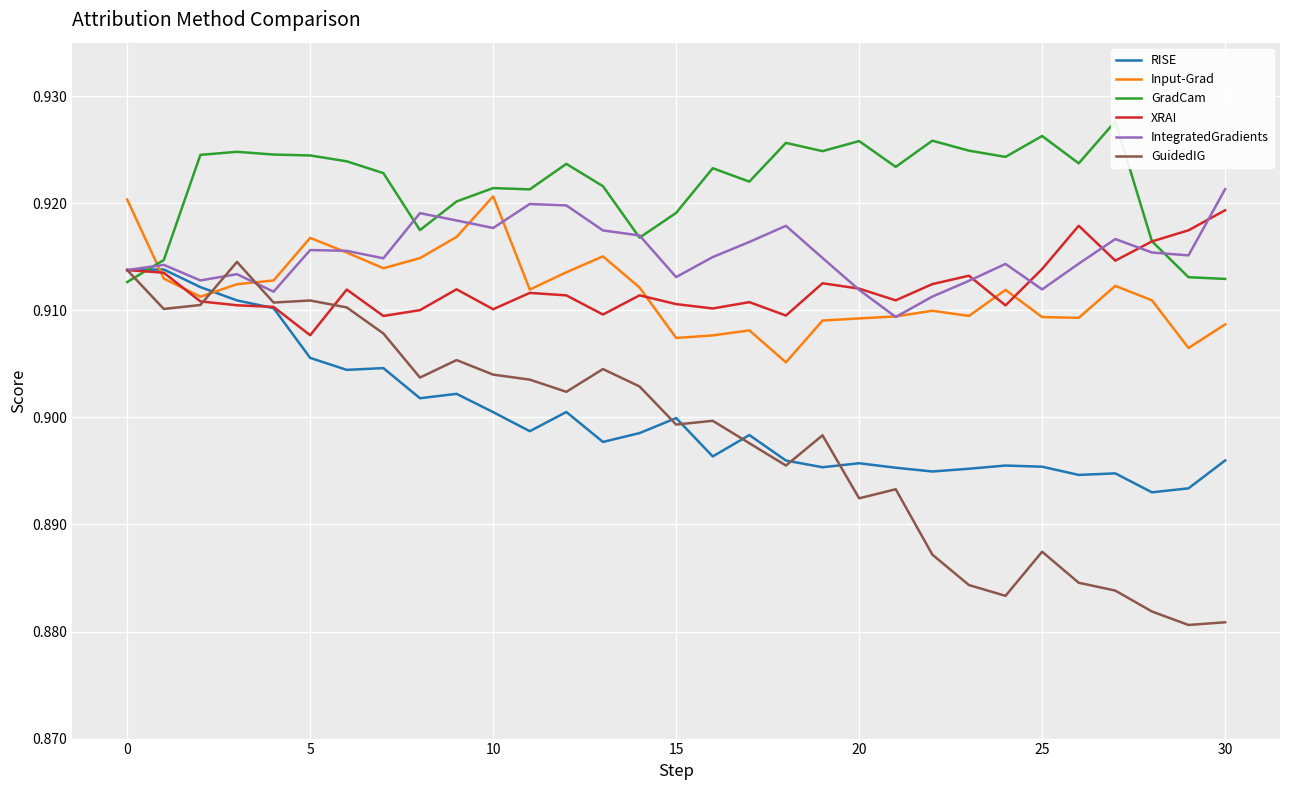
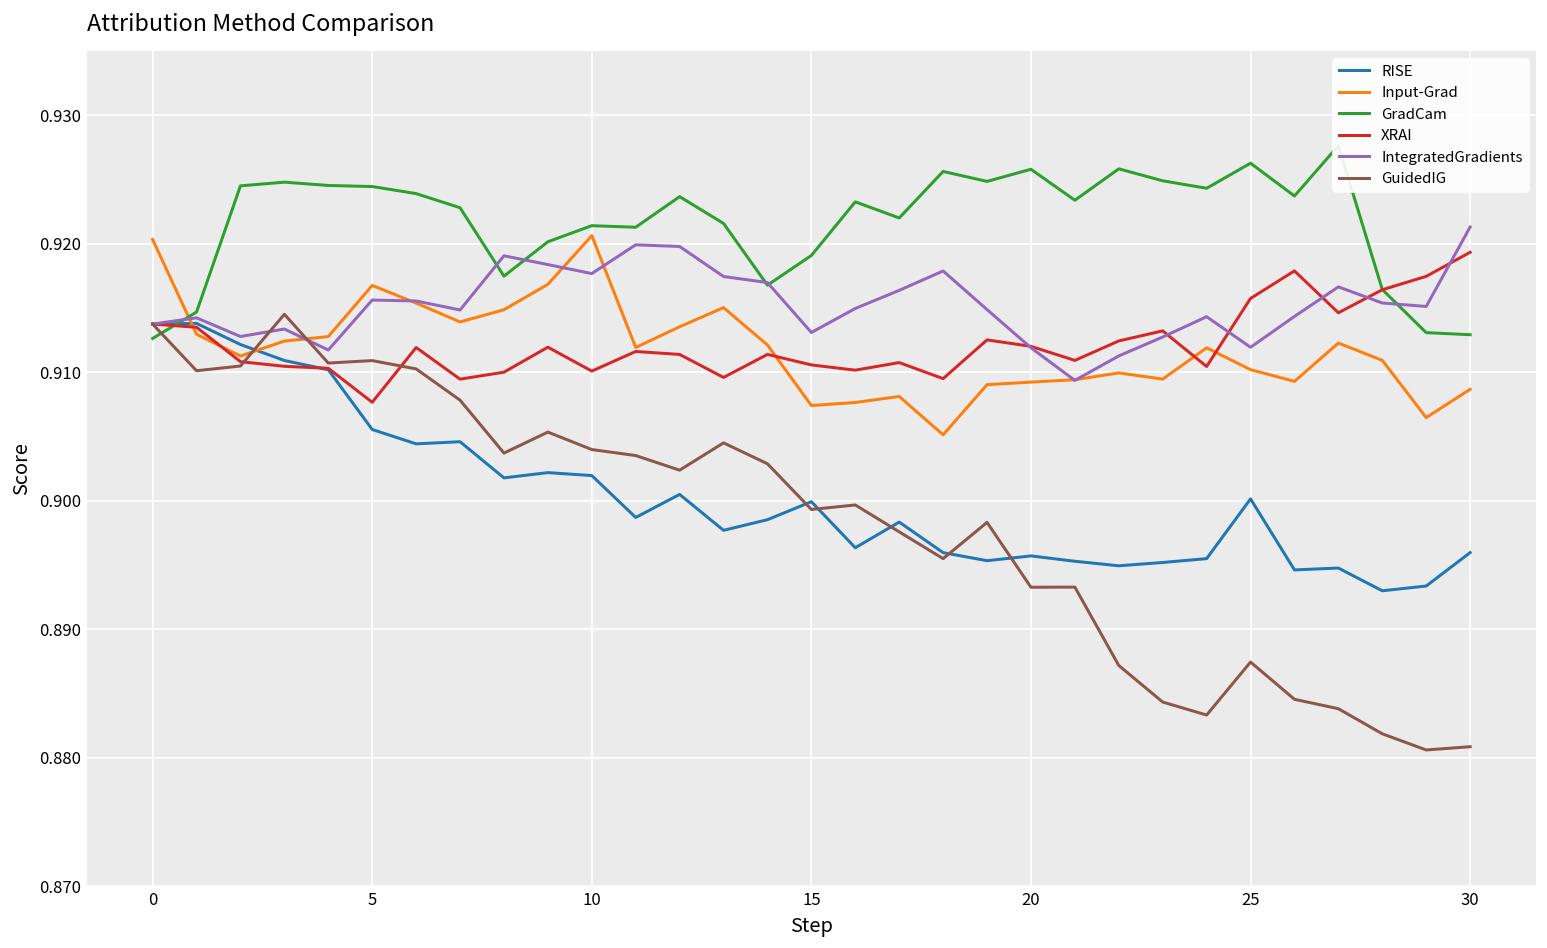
  {
    "RISE": {
      "5": 0.9056,
-     "10": 0.9005,
+     "10": 0.9020,
      "15": 0.8999,
      "20": 0.8957,
-     "25": 0.8954,
+     "25": 0.9002,
      "30": 0.8960
    },
    "Input-Grad": {
      "0": 0.9203,
      "5": 0.9168,
      "10": 0.9206,
      "15": 0.9074,
      "20": 0.9092,
-     "25": 0.9094,
+     "25": 0.9102,
      "30": 0.9087
    },
    "GradCam": {
      "0": 0.9126,
      "5": 0.9245,
      "10": 0.9214,
      "15": 0.9191,
      "20": 0.9258,
      "25": 0.9263,
      "30": 0.9129
    },
    "XRAI": {
      "5": 0.9077,
      "10": 0.9101,
      "15": 0.9106,
-     "25": 0.9139,
+     "25": 0.9158,
      "30": 0.9193
    },
    "IntegratedGradients": {
      "5": 0.9156,
      "10": 0.9177,
      "15": 0.9131,
      "25": 0.9120,
      "30": 0.9213
    },
    "GuidedIG": {
      "5": 0.9109,
      "10": 0.9040,
      "15": 0.8993,
-     "20": 0.8924,
+     "20": 0.8933,
      "25": 0.8875,
      "30": 0.8809
    }
  }
